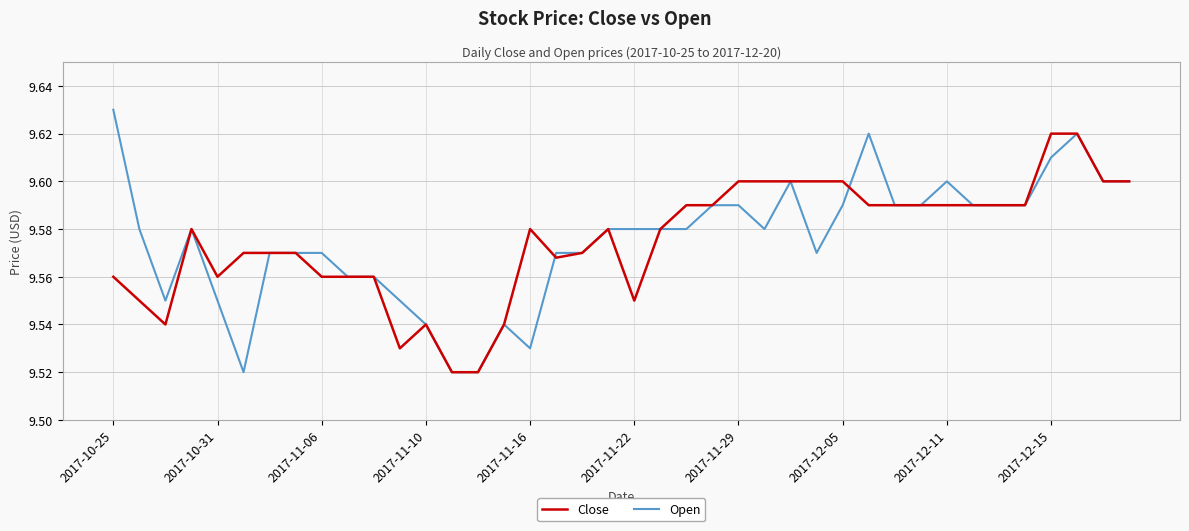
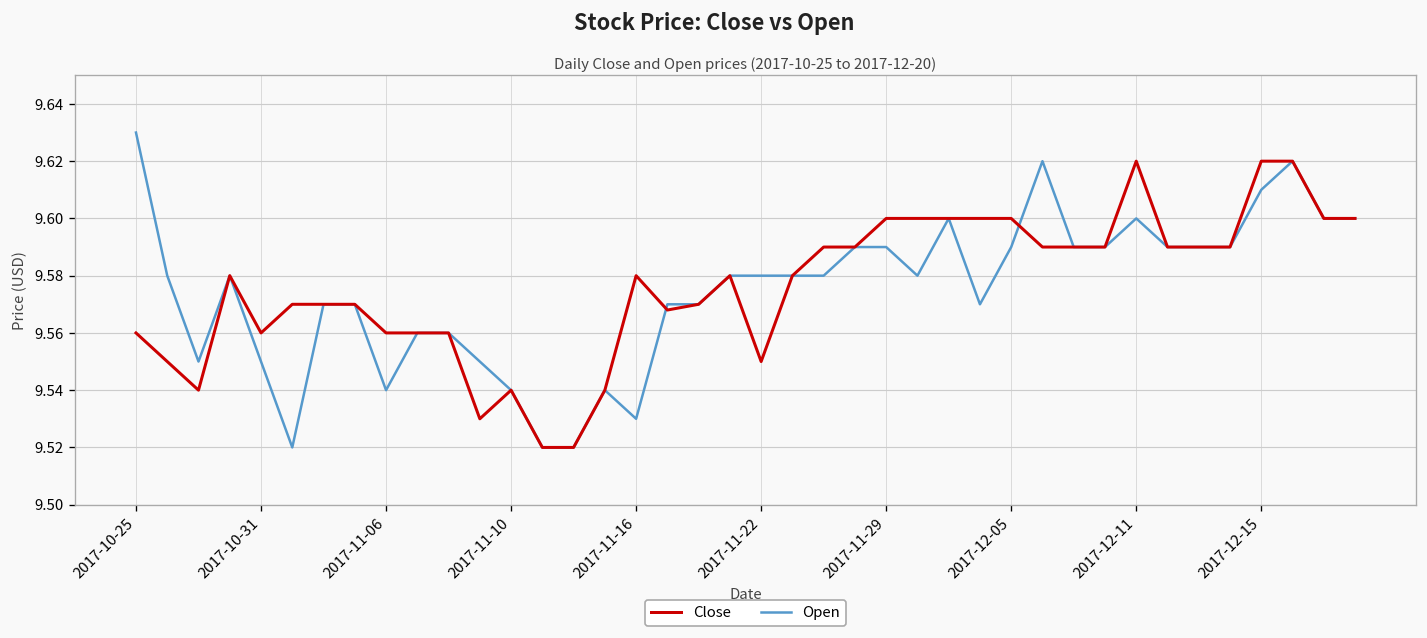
  {
    "Close": {
      "2017-10-25": 9.56,
      "2017-10-31": 9.56,
      "2017-11-06": 9.56,
      "2017-11-16": 9.58,
      "2017-11-22": 9.55,
      "2017-11-29": 9.60,
      "2017-12-05": 9.60,
-     "2017-12-11": 9.59,
+     "2017-12-11": 9.62,
      "2017-12-15": 9.62
    },
    "Open": {
      "2017-10-25": 9.63,
      "2017-10-31": 9.55,
-     "2017-11-06": 9.57,
+     "2017-11-06": 9.54,
      "2017-11-16": 9.53,
      "2017-11-22": 9.58,
      "2017-11-29": 9.59,
      "2017-12-05": 9.59,
      "2017-12-11": 9.60,
      "2017-12-15": 9.61
    }
  }
